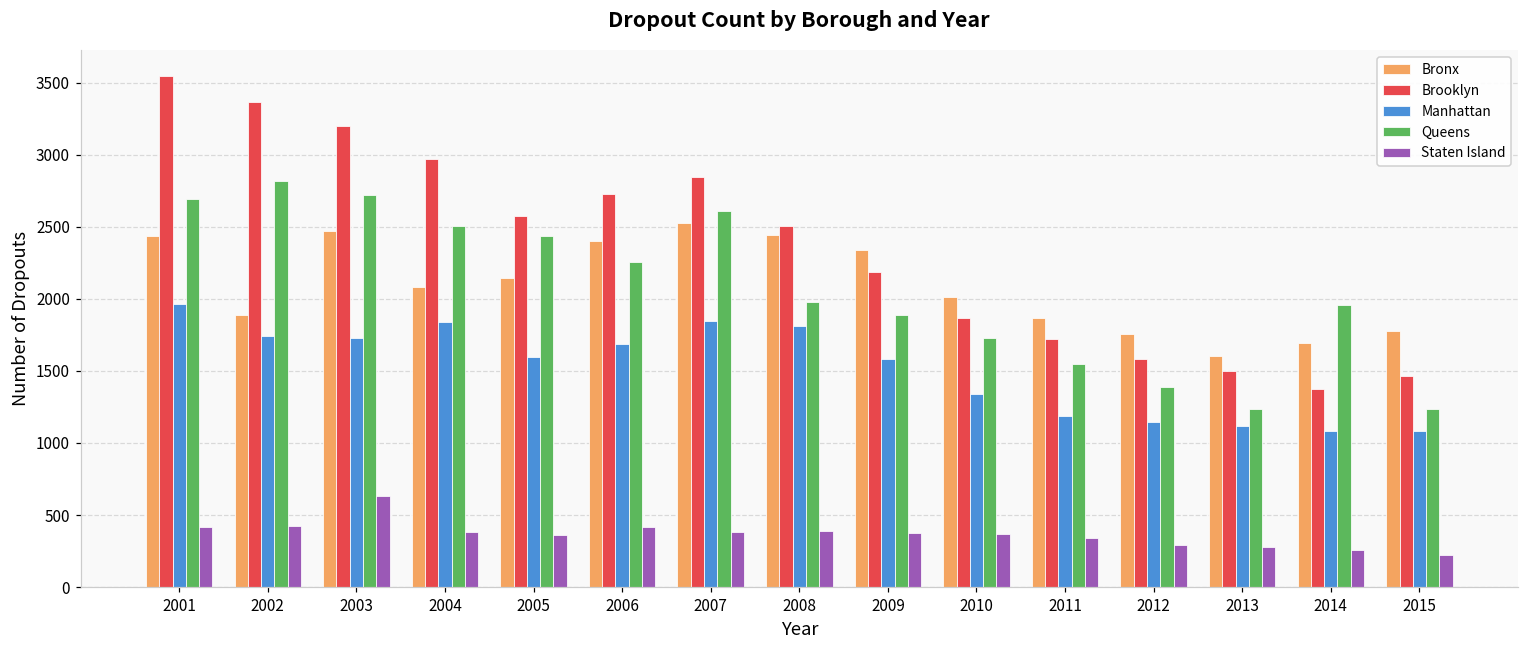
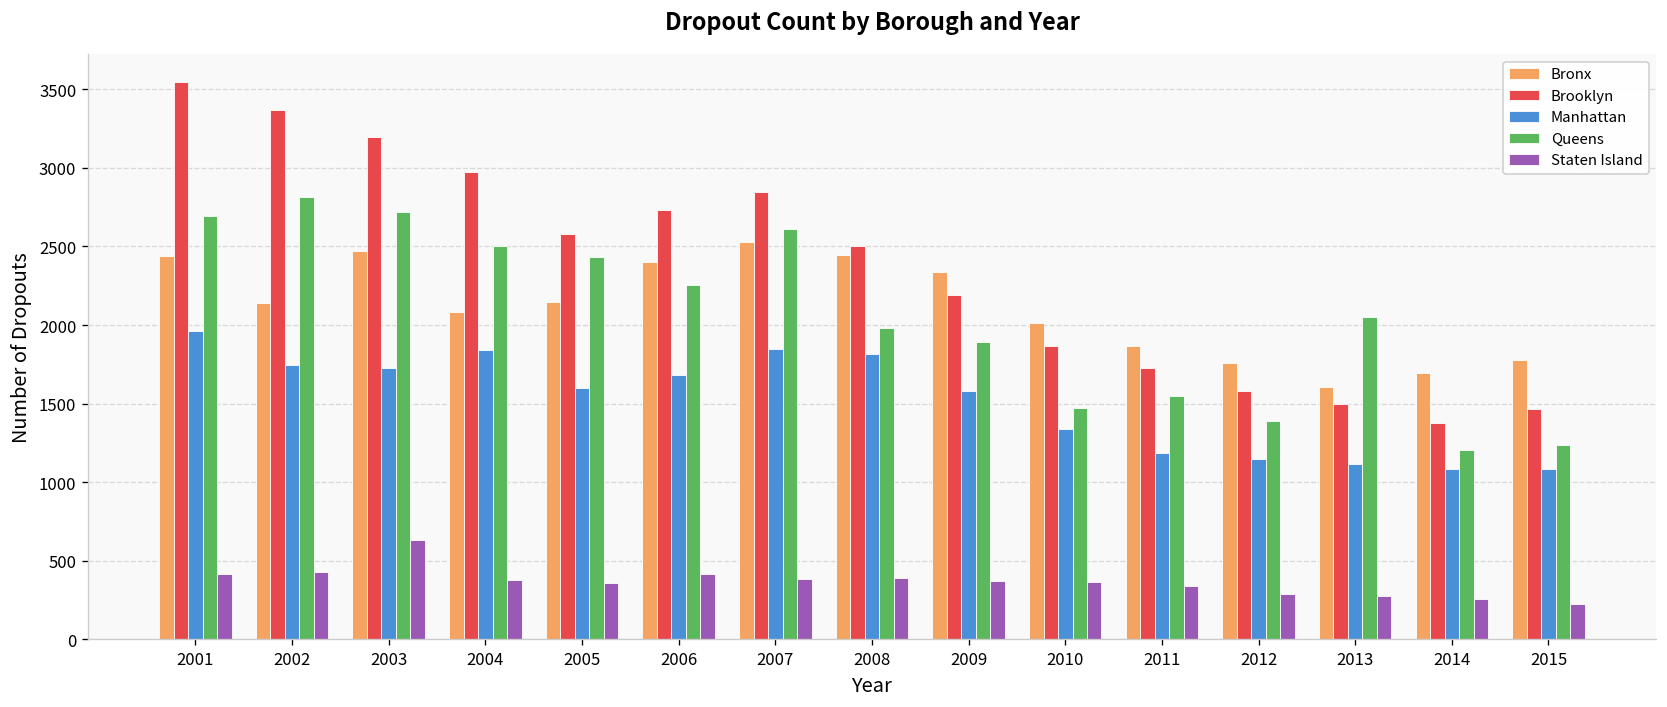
  {
    "Bronx": {
      "2001": 2440,
-     "2002": 1890,
+     "2002": 2140,
      "2003": 2470,
      "2004": 2090,
      "2005": 2150,
      "2006": 2400,
      "2007": 2530,
      "2008": 2450,
      "2009": 2340,
      "2010": 2010,
      "2011": 1870,
      "2012": 1760,
      "2013": 1610,
      "2014": 1690,
      "2015": 1780
    },
    "Brooklyn": {
      "2001": 3550,
      "2002": 3370,
      "2003": 3200,
      "2004": 2970,
      "2005": 2580,
      "2006": 2730,
      "2007": 2850,
      "2008": 2500,
      "2009": 2190,
      "2010": 1870,
      "2011": 1720,
      "2012": 1580,
      "2013": 1500,
      "2014": 1380,
      "2015": 1470
    },
    "Manhattan": {
      "2001": 1960,
      "2002": 1740,
      "2003": 1730,
      "2004": 1840,
      "2005": 1600,
      "2006": 1680,
      "2007": 1850,
      "2008": 1820,
      "2009": 1580,
      "2010": 1340,
      "2011": 1190,
      "2012": 1150,
      "2013": 1120,
      "2014": 1080,
      "2015": 1090
    },
    "Queens": {
      "2001": 2700,
      "2002": 2820,
      "2003": 2720,
      "2004": 2510,
      "2005": 2440,
      "2006": 2260,
      "2007": 2610,
      "2008": 1980,
      "2009": 1890,
-     "2010": 1730,
+     "2010": 1470,
      "2011": 1550,
      "2012": 1390,
-     "2013": 1240,
-     "2014": 1960,
+     "2013": 2050,
+     "2014": 1200,
      "2015": 1240
    },
    "Staten Island": {
      "2001": 420,
      "2002": 430,
      "2003": 640,
      "2004": 380,
      "2005": 360,
      "2006": 410,
      "2007": 390,
      "2008": 390,
      "2009": 370,
      "2010": 370,
      "2011": 340,
      "2012": 290,
      "2013": 280,
      "2014": 260,
      "2015": 220
    }
  }
